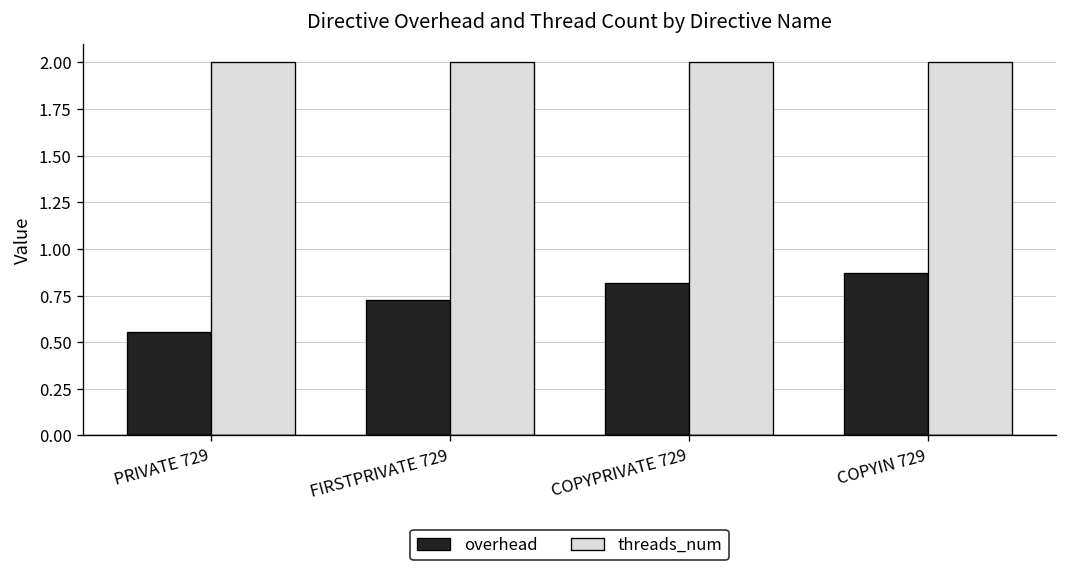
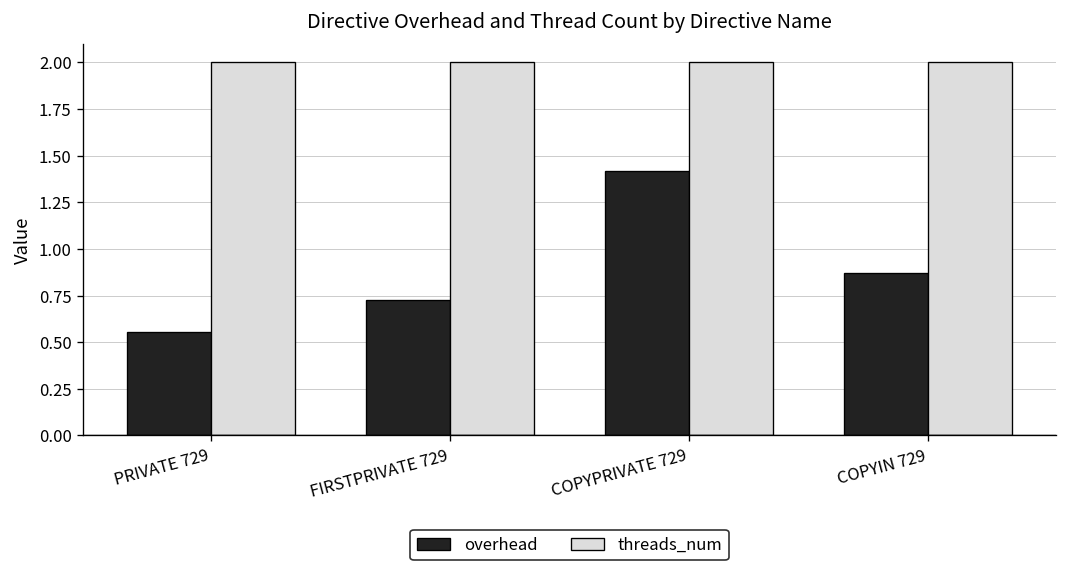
  {
    "overhead": {
      "PRIVATE 729": 0.55,
      "FIRSTPRIVATE 729": 0.73,
-     "COPYPRIVATE 729": 0.82,
+     "COPYPRIVATE 729": 1.42,
      "COPYIN 729": 0.87
    },
    "threads_num": {
      "PRIVATE 729": 2.00,
      "FIRSTPRIVATE 729": 2.00,
      "COPYPRIVATE 729": 2.00,
      "COPYIN 729": 2.00
    }
  }
